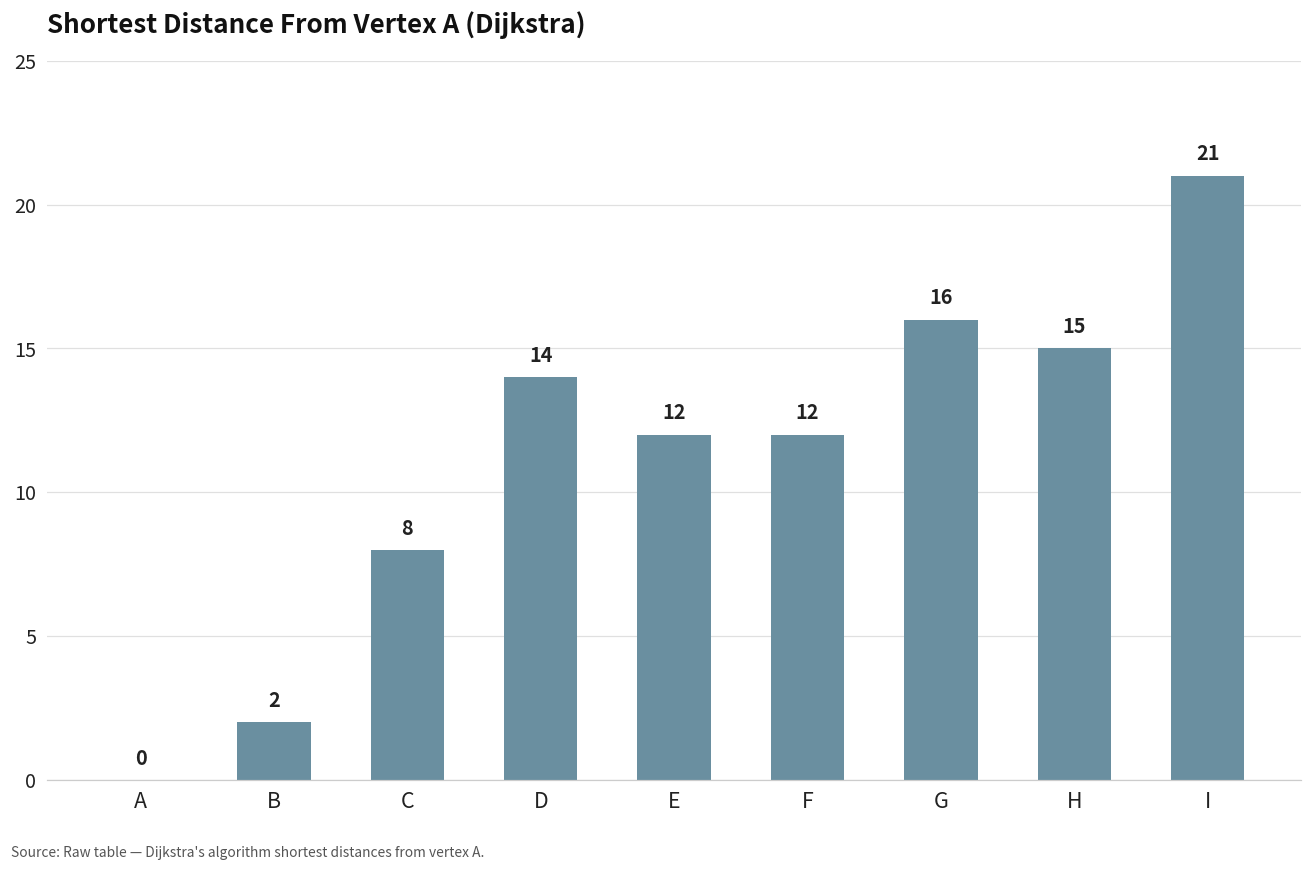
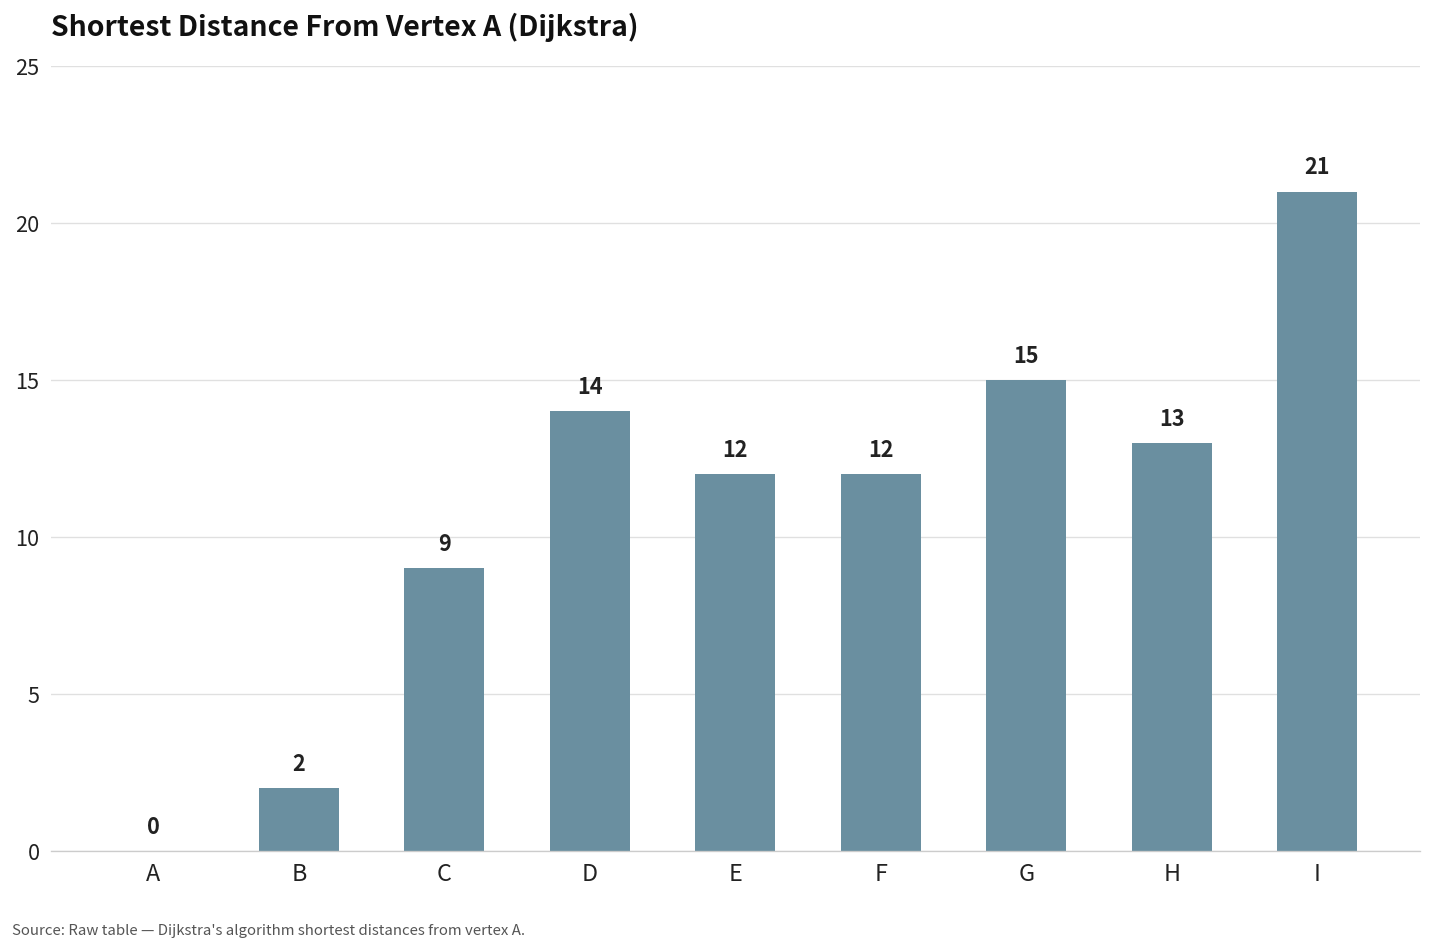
  {
    "A": 0,
    "B": 2,
-   "C": 8,
+   "C": 9,
    "D": 14,
    "E": 12,
    "F": 12,
-   "G": 16,
-   "H": 15,
+   "G": 15,
+   "H": 13,
    "I": 21
  }
